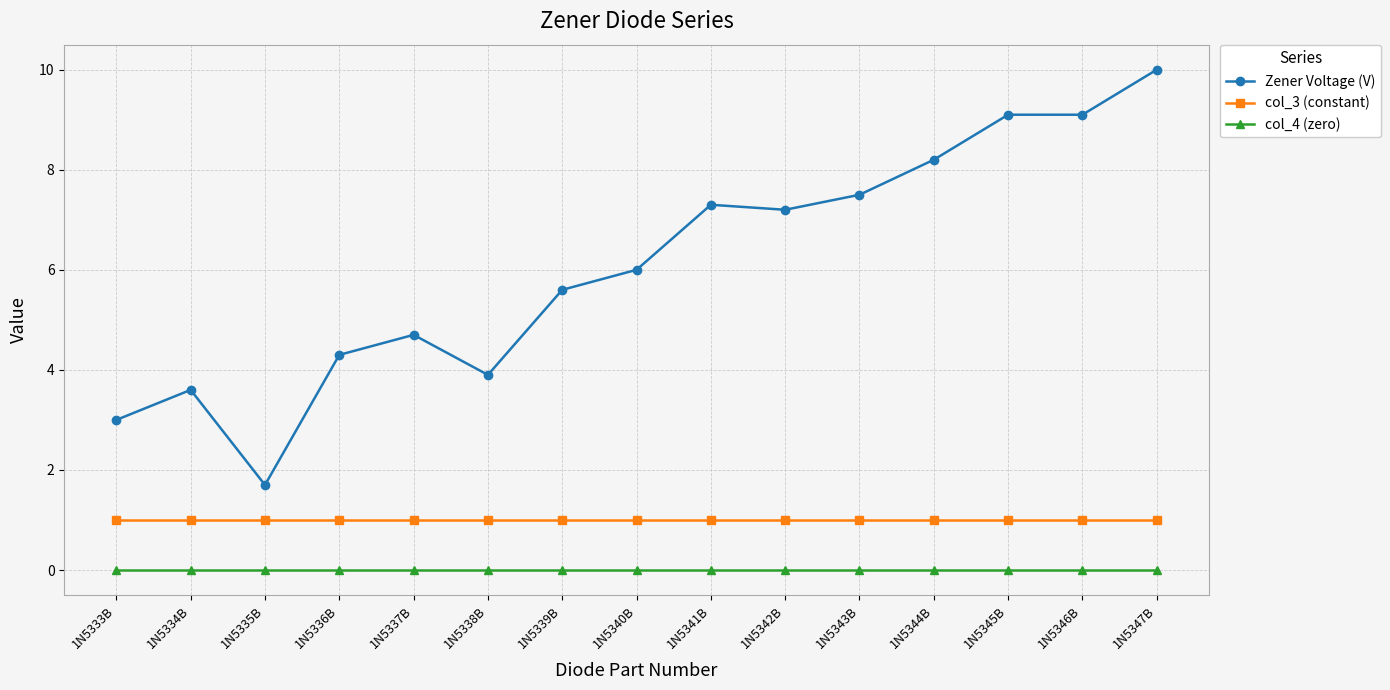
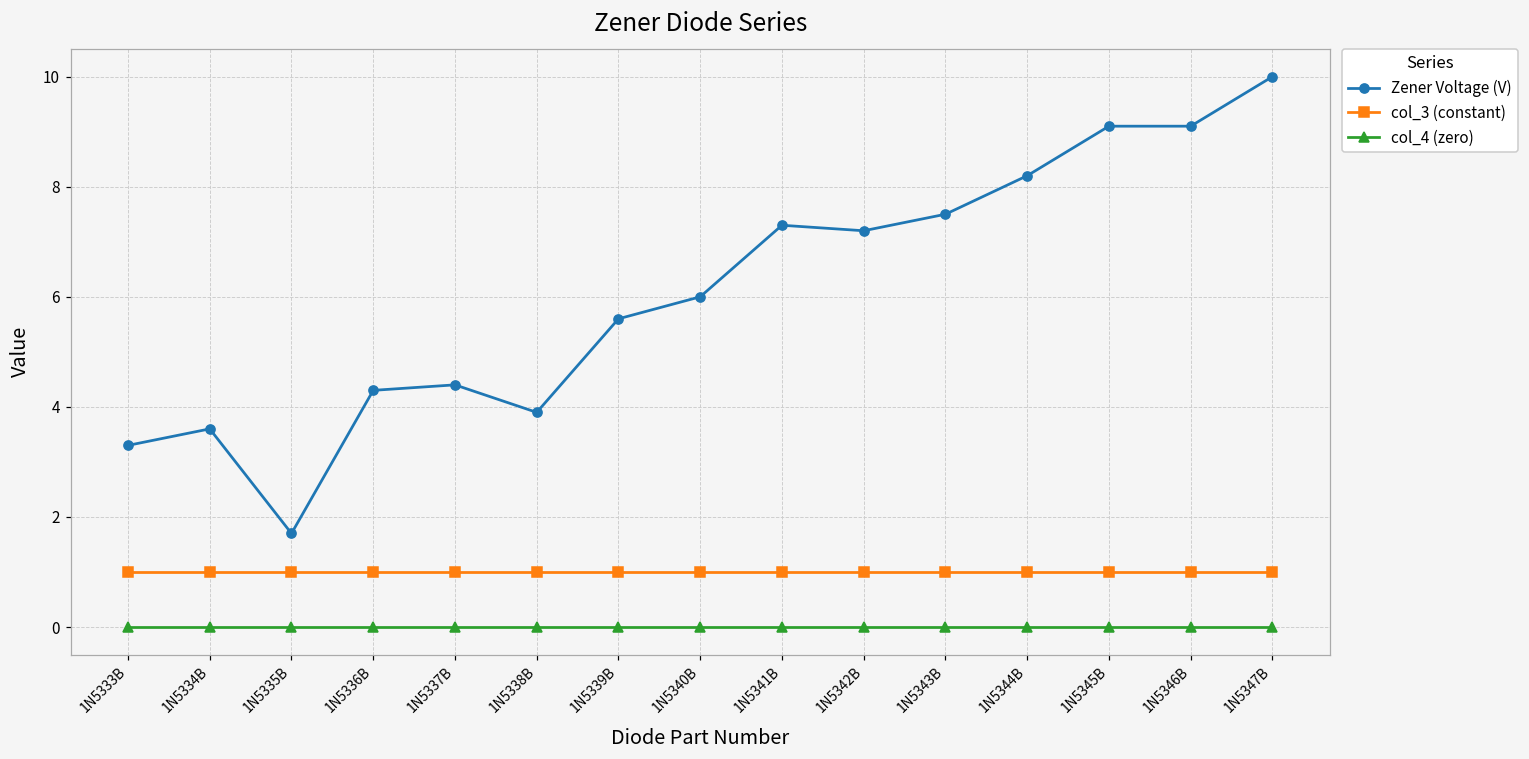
  {
    "Zener Voltage (V)": {
-     "1N5333B": 3.0,
+     "1N5333B": 3.3,
      "1N5334B": 3.6,
      "1N5335B": 1.7,
      "1N5336B": 4.3,
-     "1N5337B": 4.7,
+     "1N5337B": 4.4,
      "1N5338B": 3.9,
      "1N5339B": 5.6,
      "1N5340B": 6.0,
      "1N5341B": 7.3,
      "1N5342B": 7.2,
      "1N5343B": 7.5,
      "1N5344B": 8.2,
      "1N5345B": 9.1,
      "1N5346B": 9.1,
      "1N5347B": 10.0
    },
    "col_3 (constant)": {
      "1N5333B": 1.0,
      "1N5334B": 1.0,
      "1N5335B": 1.0,
      "1N5336B": 1.0,
      "1N5337B": 1.0,
      "1N5338B": 1.0,
      "1N5339B": 1.0,
      "1N5340B": 1.0,
      "1N5341B": 1.0,
      "1N5342B": 1.0,
      "1N5343B": 1.0,
      "1N5344B": 1.0,
      "1N5345B": 1.0,
      "1N5346B": 1.0,
      "1N5347B": 1.0
    },
    "col_4 (zero)": {
      "1N5333B": 0.0,
      "1N5334B": 0.0,
      "1N5335B": 0.0,
      "1N5336B": 0.0,
      "1N5337B": 0.0,
      "1N5338B": 0.0,
      "1N5339B": 0.0,
      "1N5340B": 0.0,
      "1N5341B": 0.0,
      "1N5342B": 0.0,
      "1N5343B": 0.0,
      "1N5344B": 0.0,
      "1N5345B": 0.0,
      "1N5346B": 0.0,
      "1N5347B": 0.0
    }
  }
